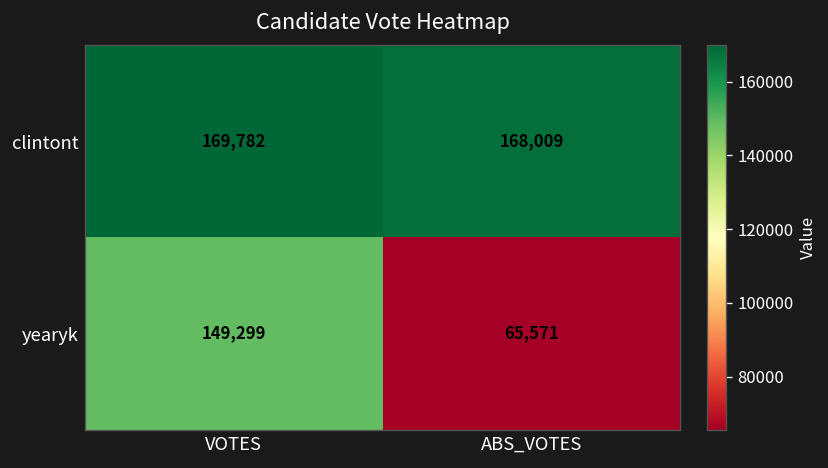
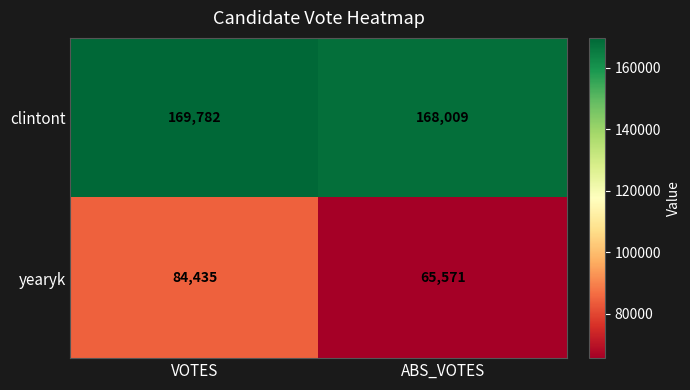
  {
    "clintont": {
      "VOTES": "169,782",
      "ABS_VOTES": "168,009"
    },
    "yearyk": {
-     "VOTES": "149,299",
+     "VOTES": "84,435",
      "ABS_VOTES": "65,571"
    }
  }
